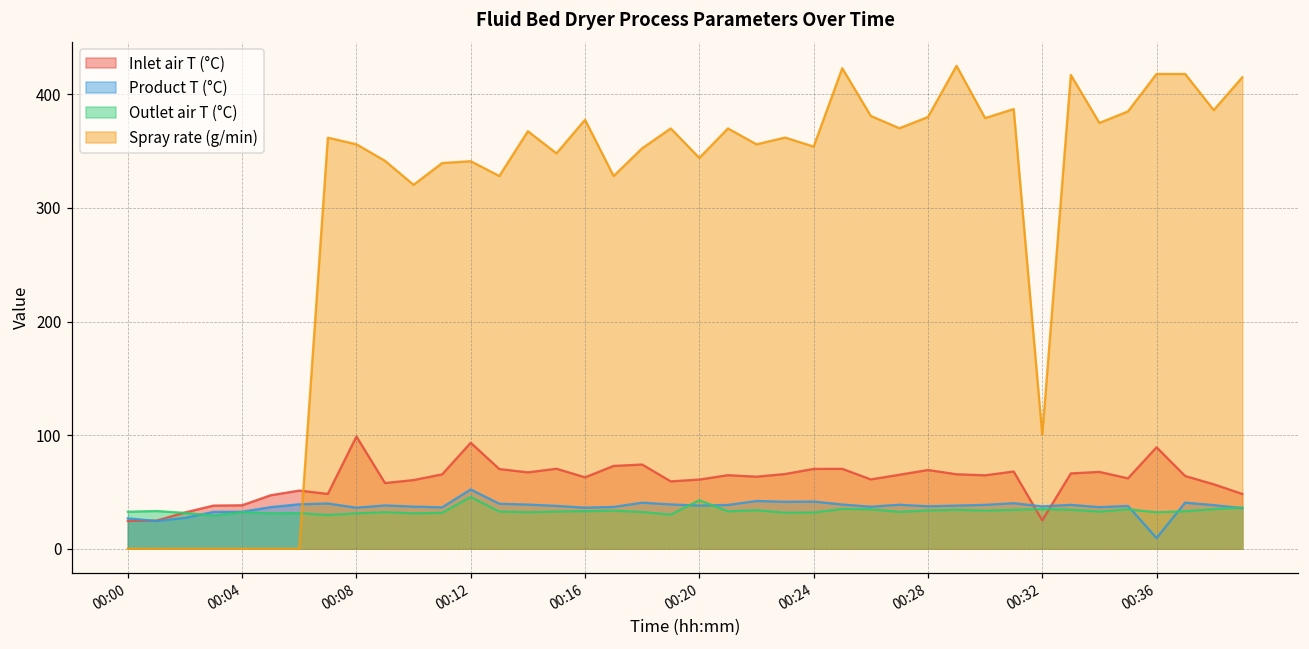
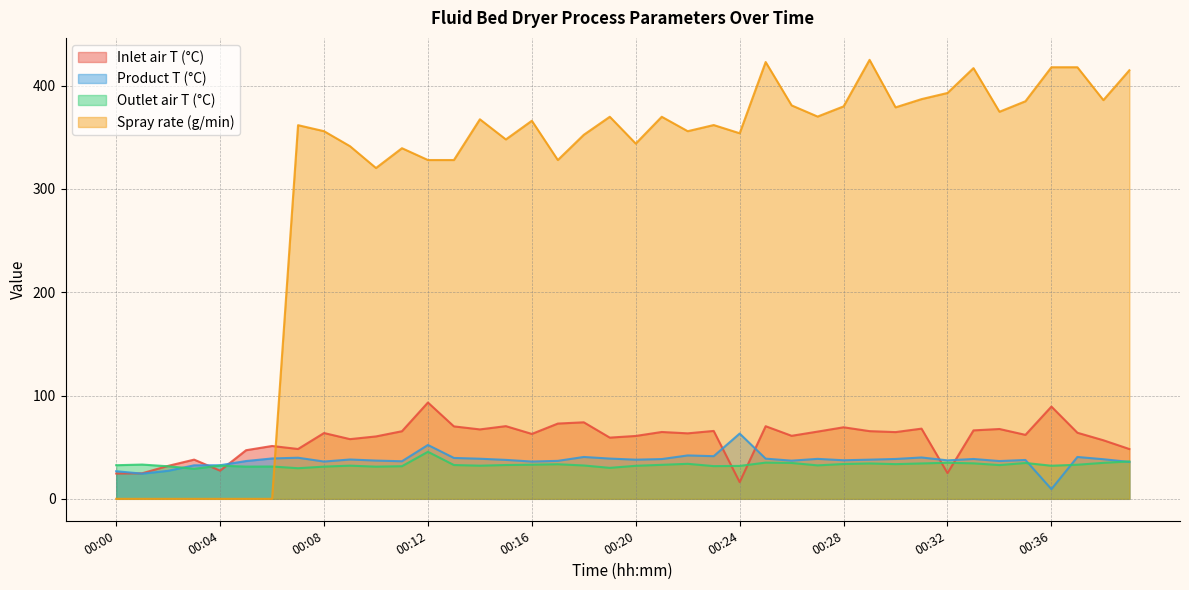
  {
    "Inlet air T (°C)": {
-     "00:04": 38,
-     "00:08": 99,
+     "00:04": 27,
+     "00:08": 64,
      "00:12": 93,
      "00:16": 63,
      "00:20": 61,
-     "00:24": 70,
+     "00:24": 16,
      "00:28": 69,
      "00:32": 25,
      "00:36": 89
    },
    "Product T (°C)": {
      "00:08": 36,
      "00:12": 52,
      "00:16": 36,
      "00:20": 38,
-     "00:24": 42,
+     "00:24": 63,
      "00:28": 37,
      "00:36": 9
    },
    "Outlet air T (°C)": {
      "00:00": 33,
      "00:08": 31,
      "00:12": 46,
      "00:16": 33,
-     "00:20": 43,
+     "00:20": 32,
      "00:24": 32,
      "00:28": 34,
      "00:36": 32
    },
    "Spray rate (g/min)": {
      "00:00": 0,
      "00:04": 0,
      "00:08": 356,
-     "00:12": 341,
-     "00:16": 378,
+     "00:12": 328,
+     "00:16": 366,
      "00:20": 344,
      "00:24": 354,
      "00:28": 380,
-     "00:32": 100,
+     "00:32": 393,
      "00:36": 418
    }
  }
